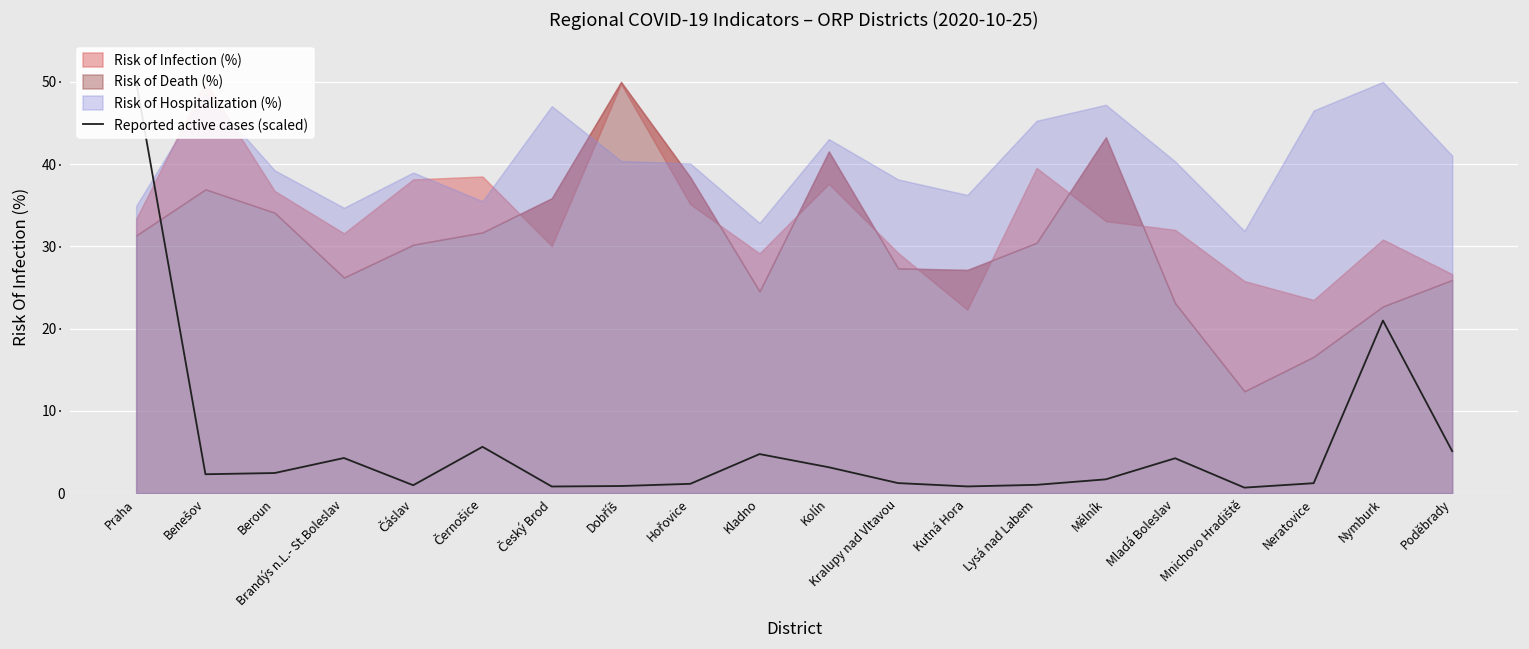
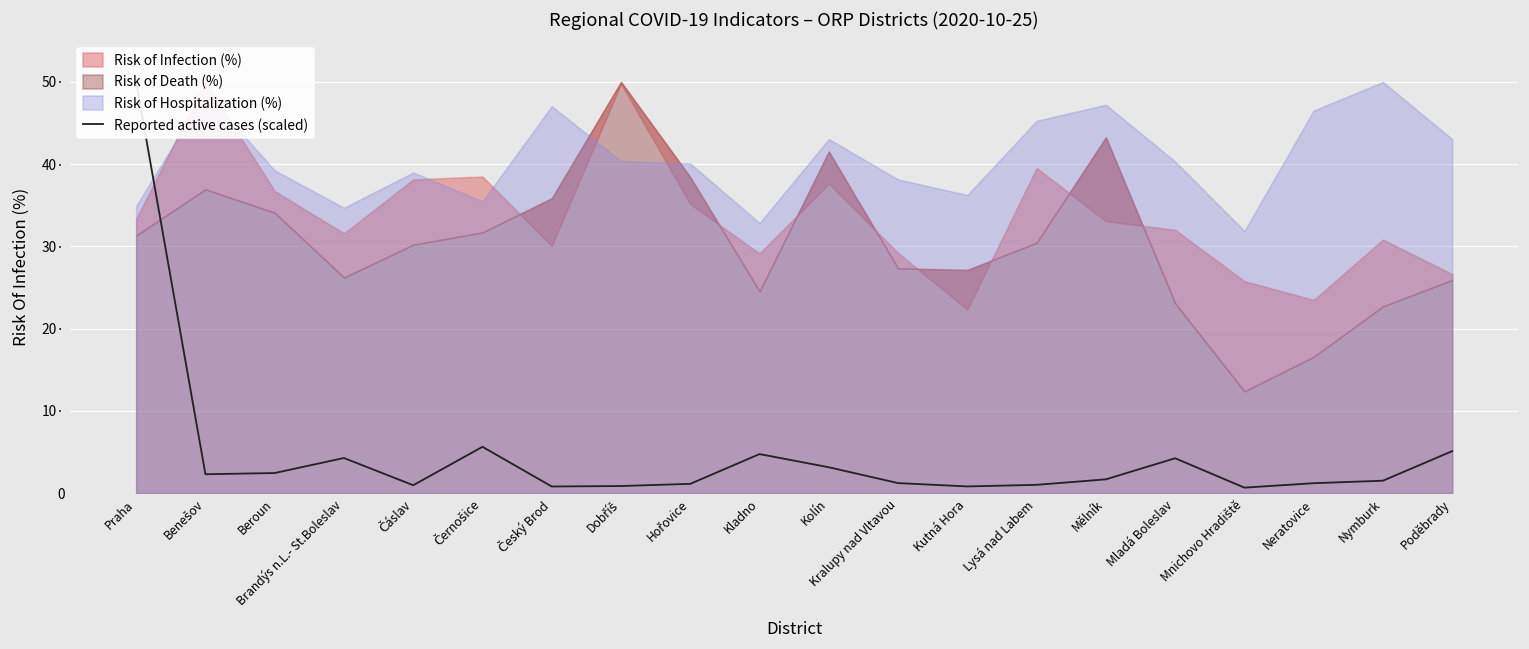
  {
    "Reported active cases (scaled)": {
      "Benešov": "2·",
      "Beroun": "2·",
      "Brandýs n.L.- St.Boleslav": "4·",
      "Čáslav": "1·",
      "Černošice": "6·",
      "Český Brod": "1·",
      "Dobříš": "1·",
      "Hořovice": "1·",
      "Kladno": "5·",
      "Kolín": "3·",
      "Kralupy nad Vltavou": "1·",
      "Kutná Hora": "1·",
      "Lysá nad Labem": "1·",
      "Mělník": "2·",
      "Mladá Boleslav": "4·",
      "Mnichovo Hradiště": "1·",
      "Neratovice": "1·",
-     "Nymburk": "21·",
+     "Nymburk": "2·",
      "Poděbrady": "5·"
    },
    "Risk of Hospitalization (%)": {
      "Praha": "35·",
      "Beroun": "39·",
      "Brandýs n.L.- St.Boleslav": "35·",
      "Čáslav": "39·",
      "Černošice": "35·",
      "Český Brod": "47·",
      "Dobříš": "40·",
      "Hořovice": "40·",
      "Kladno": "33·",
      "Kolín": "43·",
      "Kralupy nad Vltavou": "38·",
      "Kutná Hora": "36·",
      "Lysá nad Labem": "45·",
      "Mělník": "47·",
      "Mladá Boleslav": "40·",
      "Mnichovo Hradiště": "32·",
      "Neratovice": "47·",
      "Nymburk": "50·",
-     "Poděbrady": "41·"
+     "Poděbrady": "43·"
    }
  }
